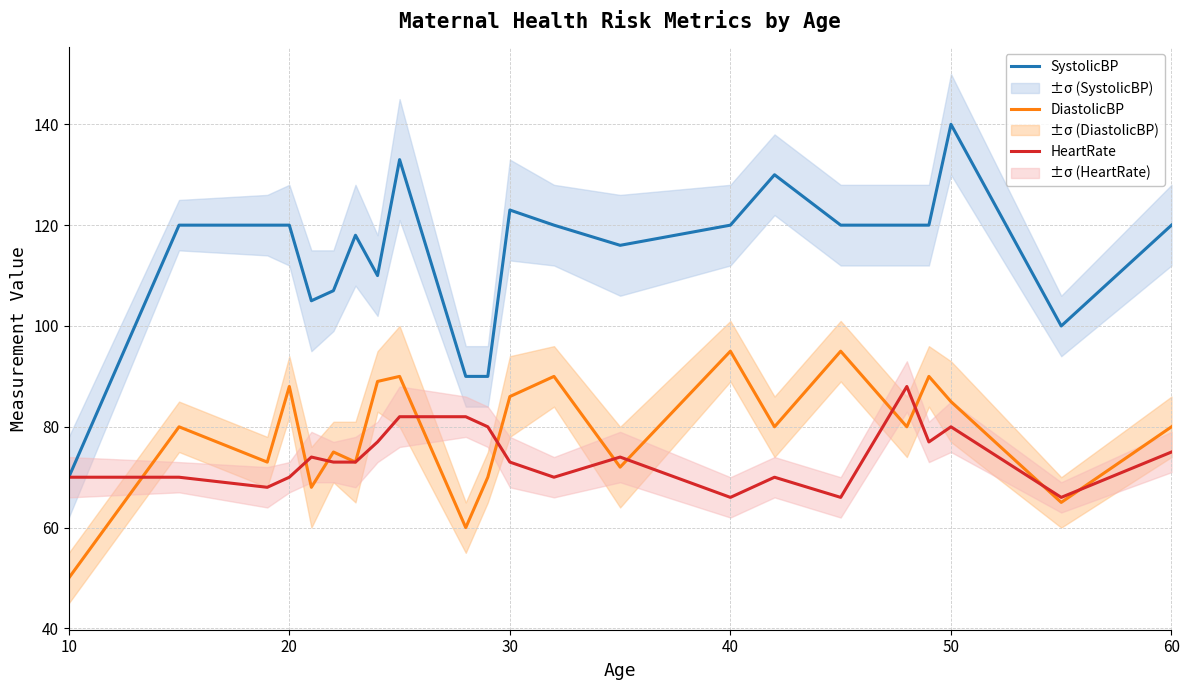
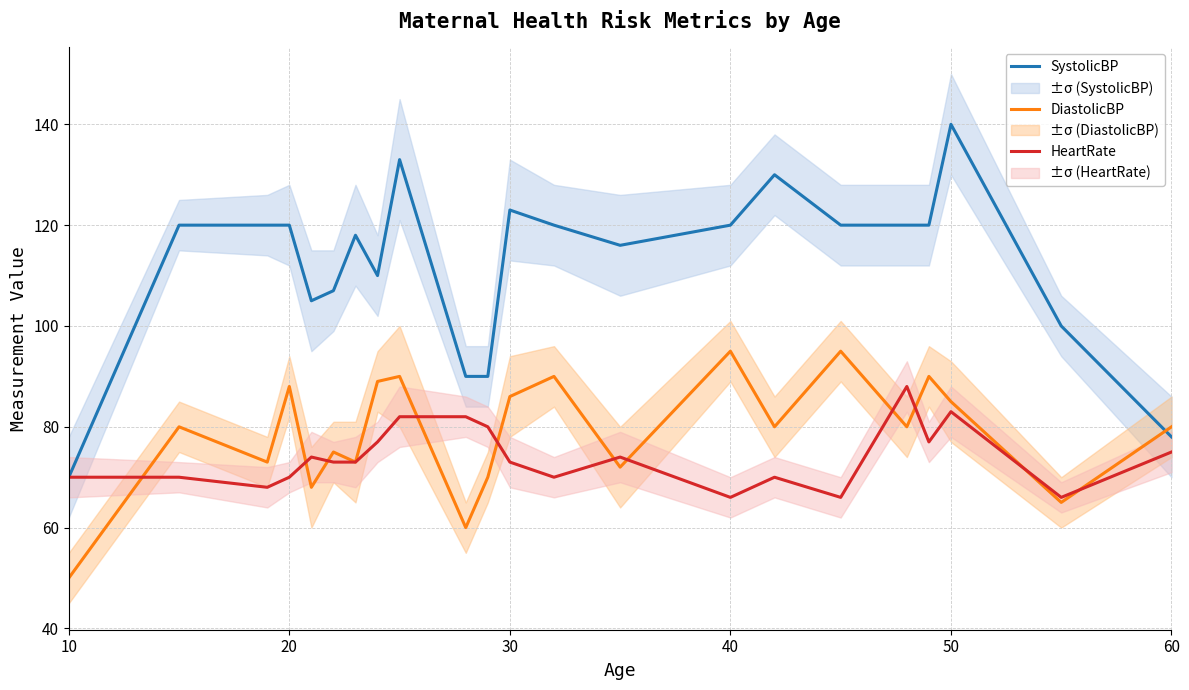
  {
    "SystolicBP": {
      "20": 120,
      "30": 123,
      "40": 120,
      "50": 140,
-     "60": 120
+     "60": 78
    },
    "DiastolicBP": {
      "10": 50,
      "20": 88,
      "30": 86,
      "40": 95,
      "60": 80
    },
    "HeartRate": {
      "20": 70,
      "30": 73,
      "40": 66,
-     "50": 80,
+     "50": 83,
      "60": 75
    }
  }
